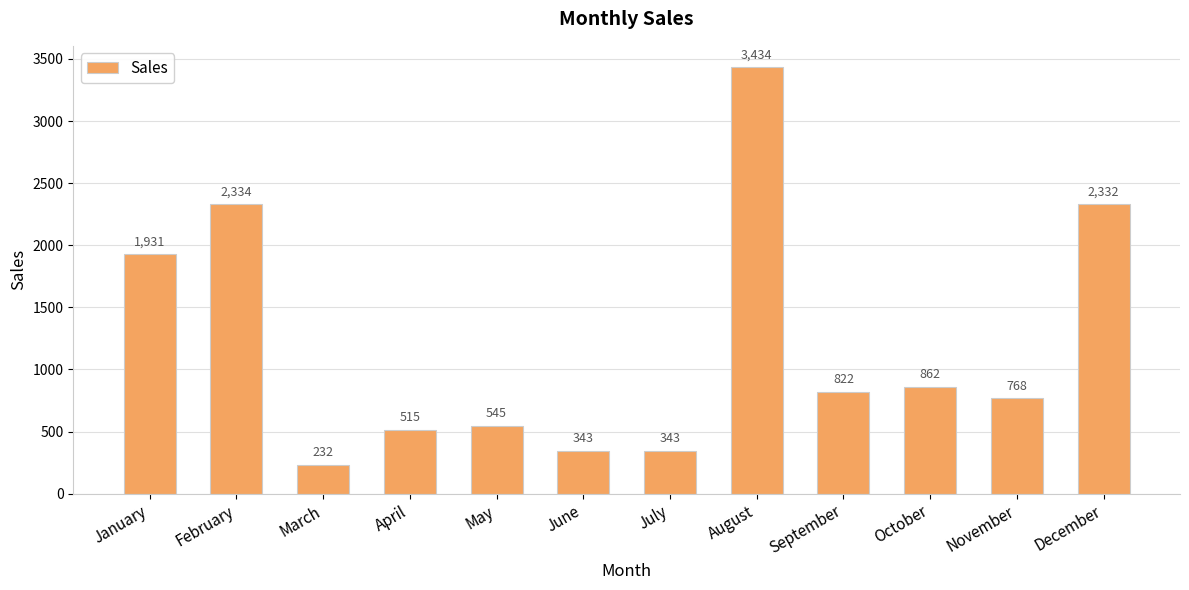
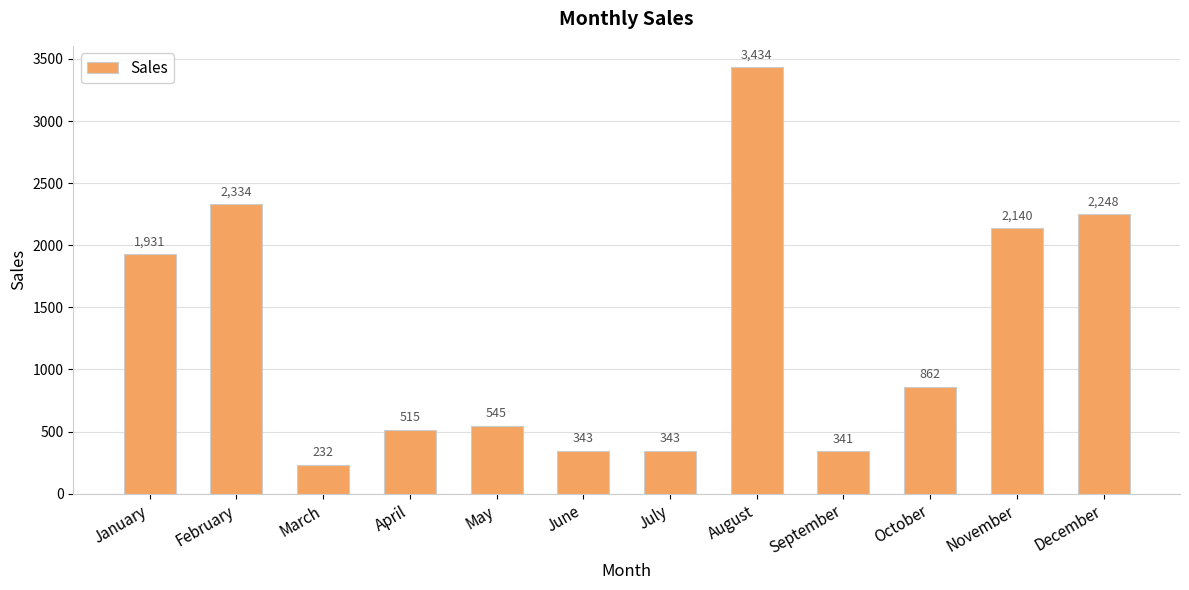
  {
    "January": "1,931",
    "February": "2,334",
    "March": "232",
    "April": "515",
    "May": "545",
    "June": "343",
    "July": "343",
    "August": "3,434",
-   "September": "822",
+   "September": "341",
    "October": "862",
-   "November": "768",
-   "December": "2,332"
+   "November": "2,140",
+   "December": "2,248"
  }
